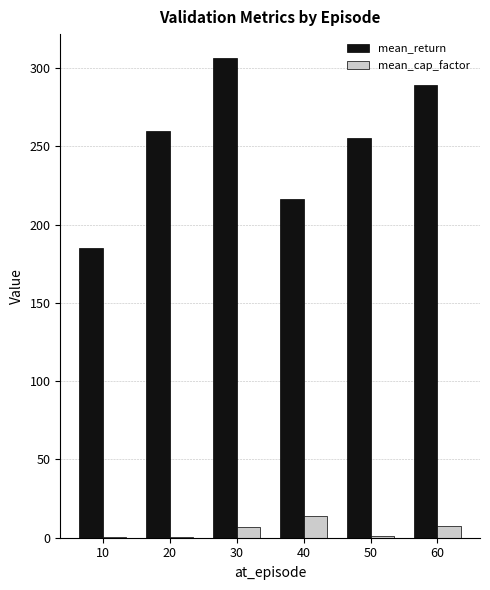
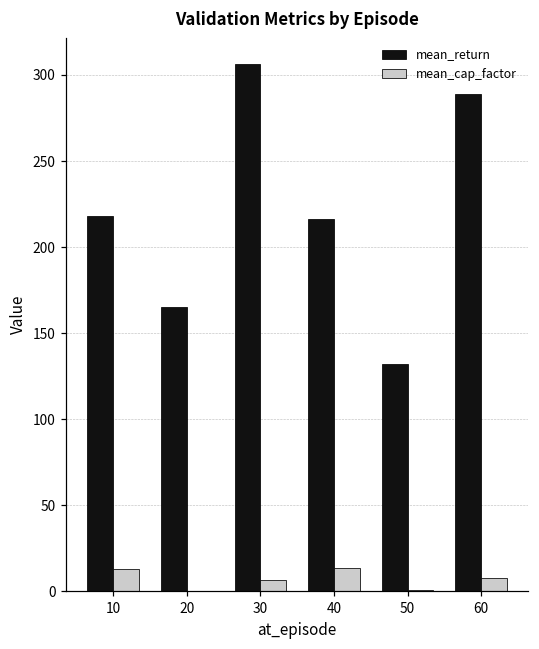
  {
    "mean_return": {
-     "10": 185,
-     "20": 260,
+     "10": 218,
+     "20": 165,
      "30": 306,
      "40": 216,
-     "50": 256,
+     "50": 132,
      "60": 289
    },
    "mean_cap_factor": {
-     "10": 0,
+     "10": 13,
      "30": 7,
      "40": 14,
      "60": 8
    }
  }
